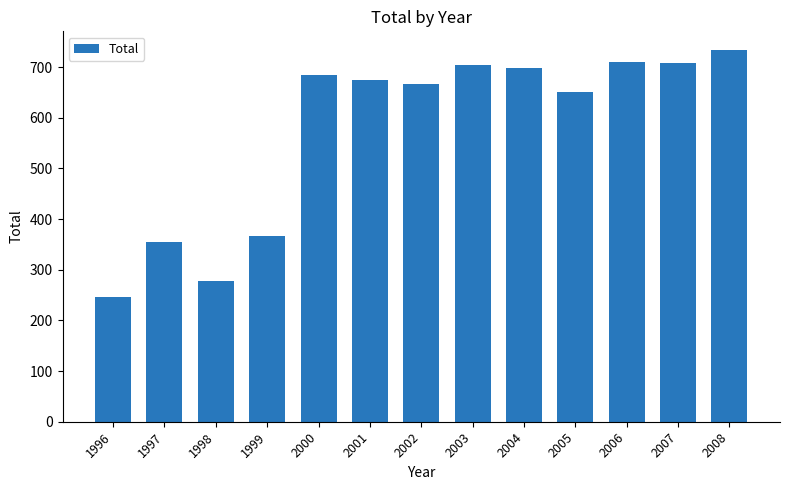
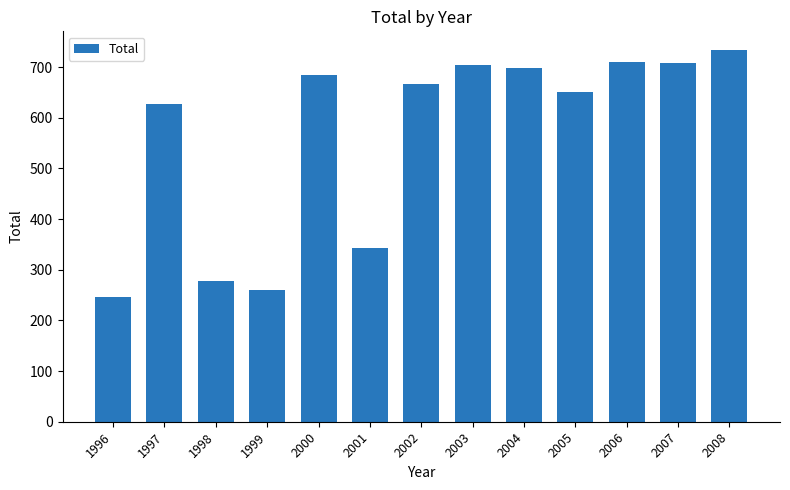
  {
    "1996": 250,
-   "1997": 350,
+   "1997": 630,
    "1998": 280,
-   "1999": 370,
+   "1999": 260,
    "2000": 690,
-   "2001": 670,
+   "2001": 340,
    "2002": 670,
    "2003": 700,
    "2004": 700,
    "2005": 650,
    "2006": 710,
    "2007": 710,
    "2008": 730
  }
